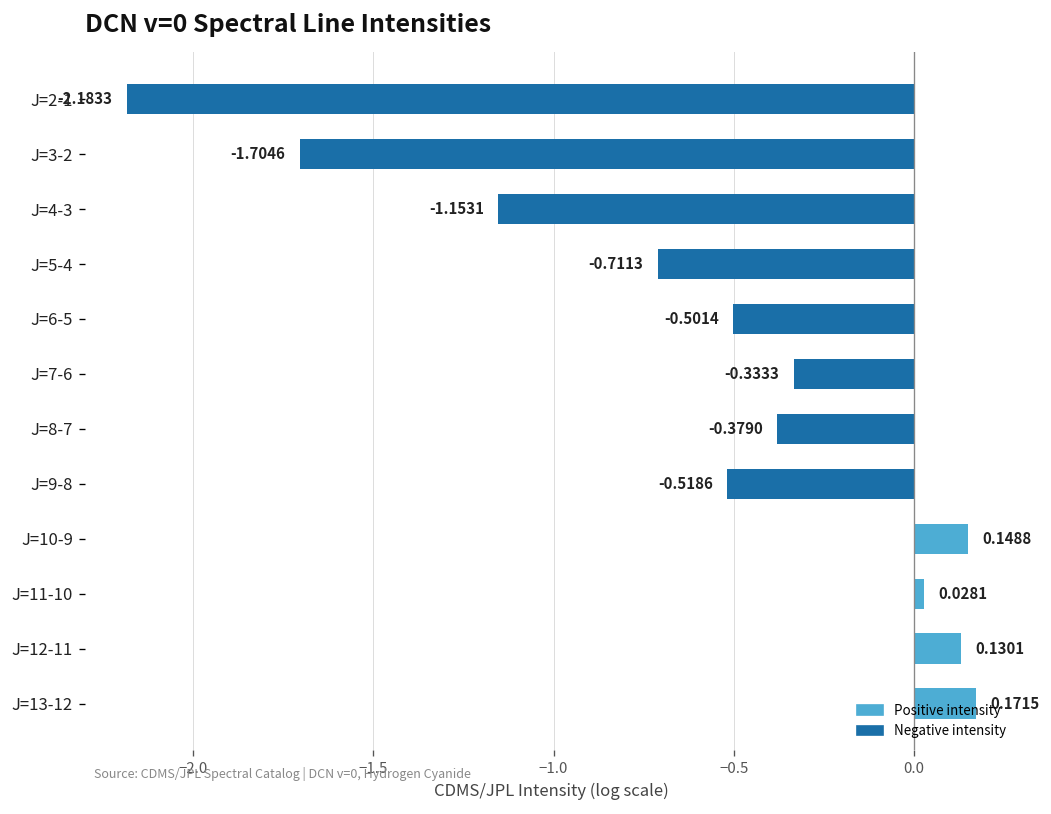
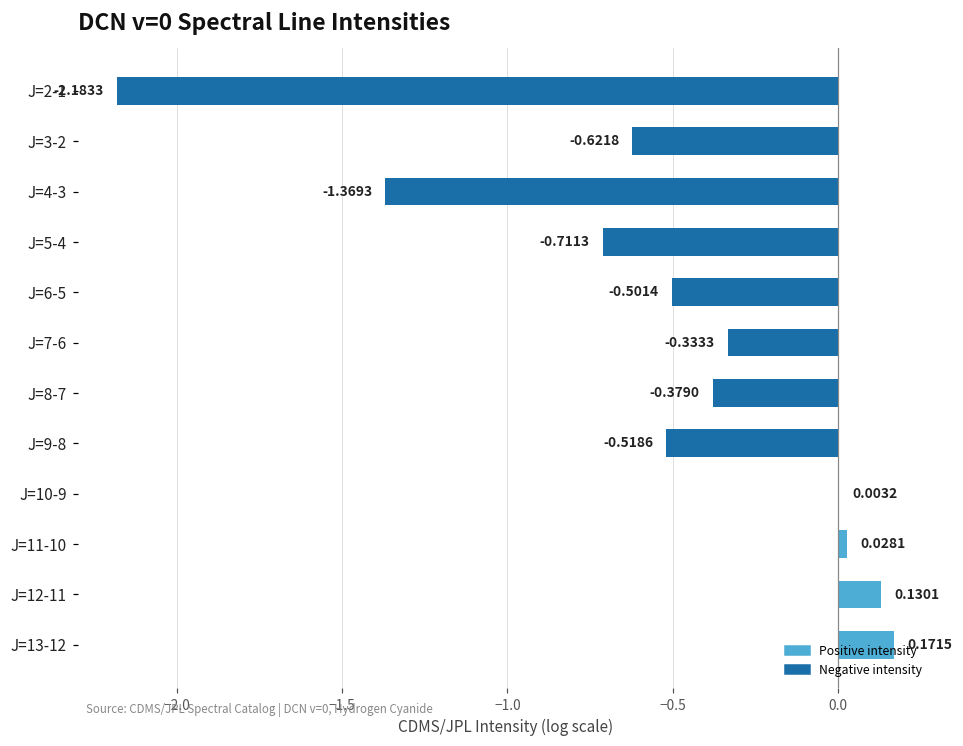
  {
    "J=2-1": -2.1833,
-   "J=3-2": -1.7046,
-   "J=4-3": -1.1531,
+   "J=3-2": -0.6218,
+   "J=4-3": -1.3693,
    "J=5-4": -0.7113,
    "J=6-5": -0.5014,
    "J=7-6": -0.3333,
    "J=8-7": -0.3790,
    "J=9-8": -0.5186,
-   "J=10-9": 0.1488,
+   "J=10-9": 0.0032,
    "J=11-10": 0.0281,
    "J=12-11": 0.1301,
    "J=13-12": 0.1715
  }
